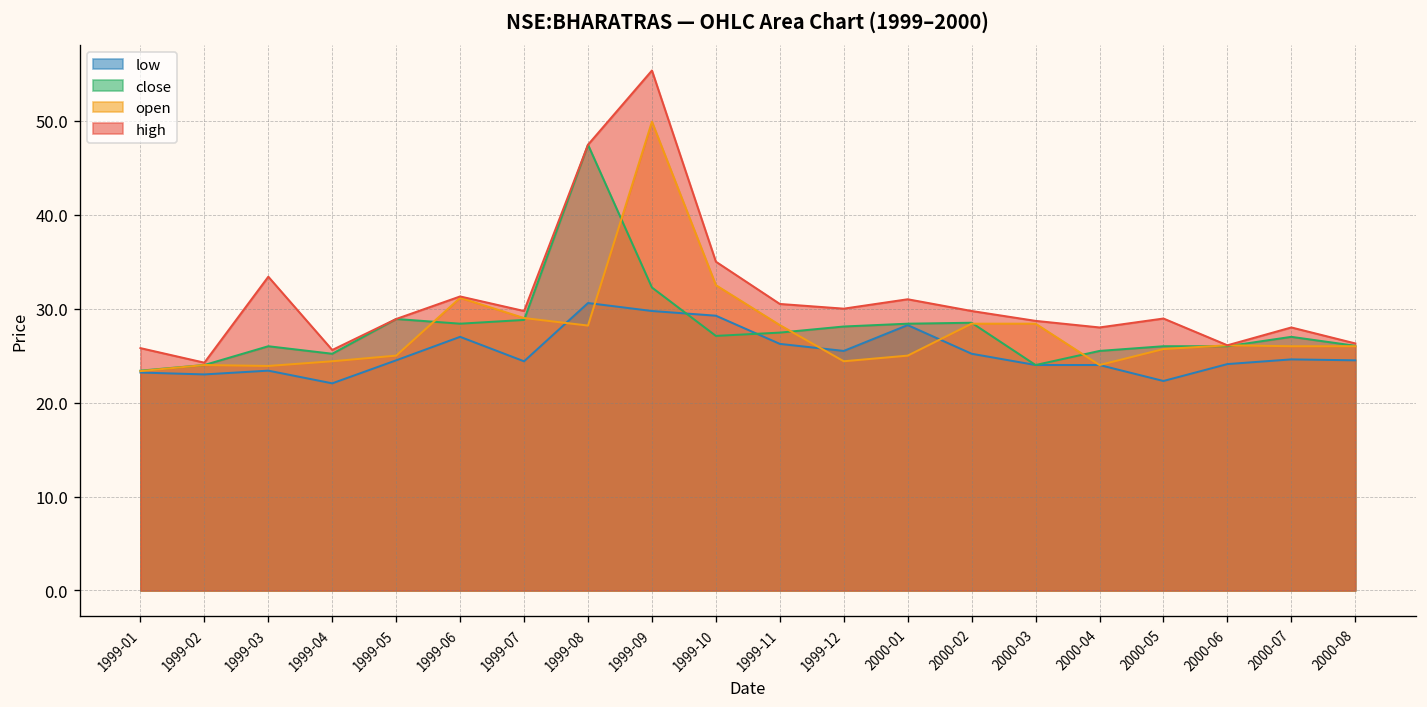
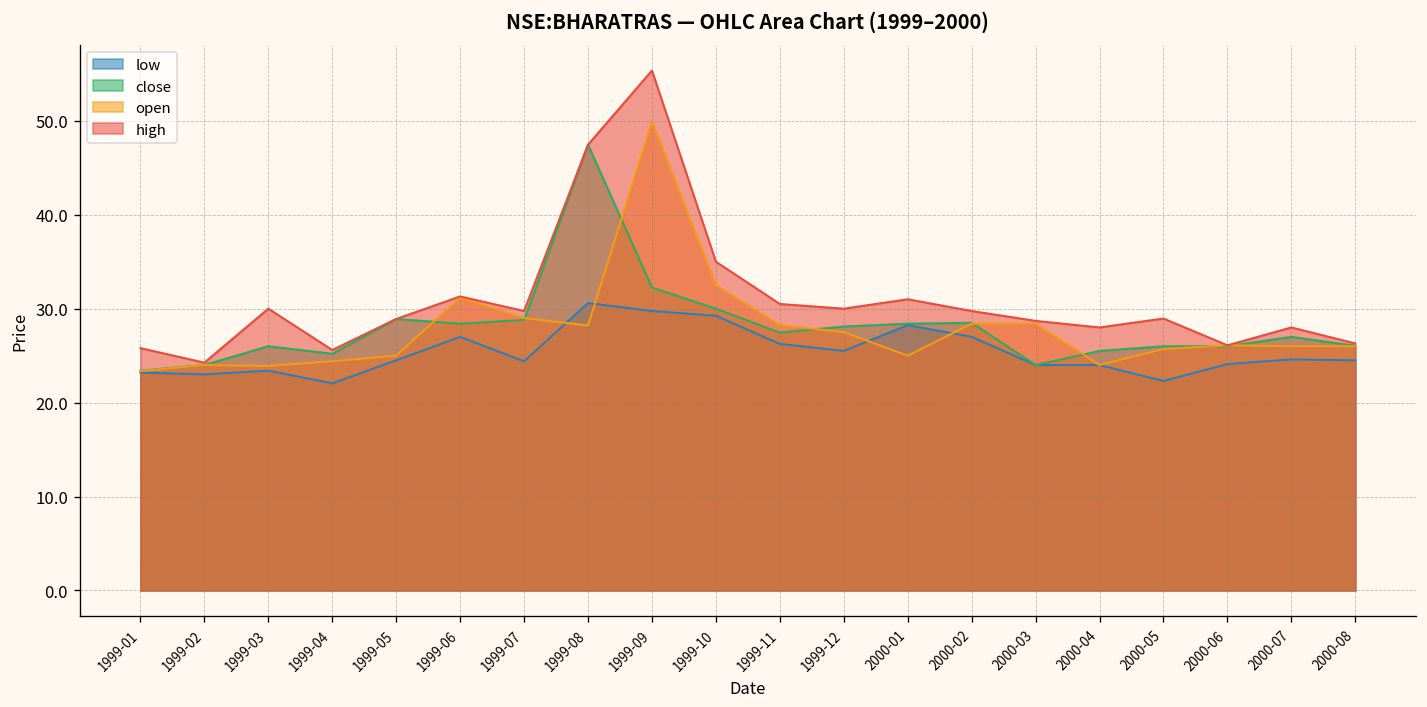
  {
    "low": {
      "1999-02": 23,
      "1999-03": 23,
      "1999-04": 22,
      "1999-05": 25,
      "1999-06": 27,
      "1999-07": 24,
      "1999-08": 31,
      "1999-09": 30,
      "1999-10": 29,
      "1999-11": 26,
      "1999-12": 26,
-     "2000-02": 25,
+     "2000-02": 27,
      "2000-05": 22,
      "2000-06": 24,
      "2000-07": 25,
      "2000-08": 25
    },
    "close": {
      "1999-03": 26,
      "1999-04": 25,
      "1999-06": 28,
      "1999-09": 32,
-     "1999-10": 27,
+     "1999-10": 30,
      "1999-11": 27,
      "1999-12": 28,
      "2000-04": 26,
      "2000-07": 27
    },
    "open": {
      "1999-03": 24,
      "1999-04": 24,
      "1999-05": 25,
      "1999-08": 28,
      "1999-09": 50,
      "1999-10": 33,
      "1999-11": 28,
-     "1999-12": 24,
+     "1999-12": 28,
      "2000-01": 25,
      "2000-07": 26
    },
    "high": {
      "1999-01": 26,
-     "1999-03": 33,
+     "1999-03": 30,
      "1999-04": 26,
      "1999-07": 30,
      "1999-09": 55,
      "1999-10": 35,
      "1999-11": 31,
      "1999-12": 30,
      "2000-01": 31,
      "2000-02": 30,
      "2000-04": 28,
      "2000-05": 29,
      "2000-07": 28
    }
  }
